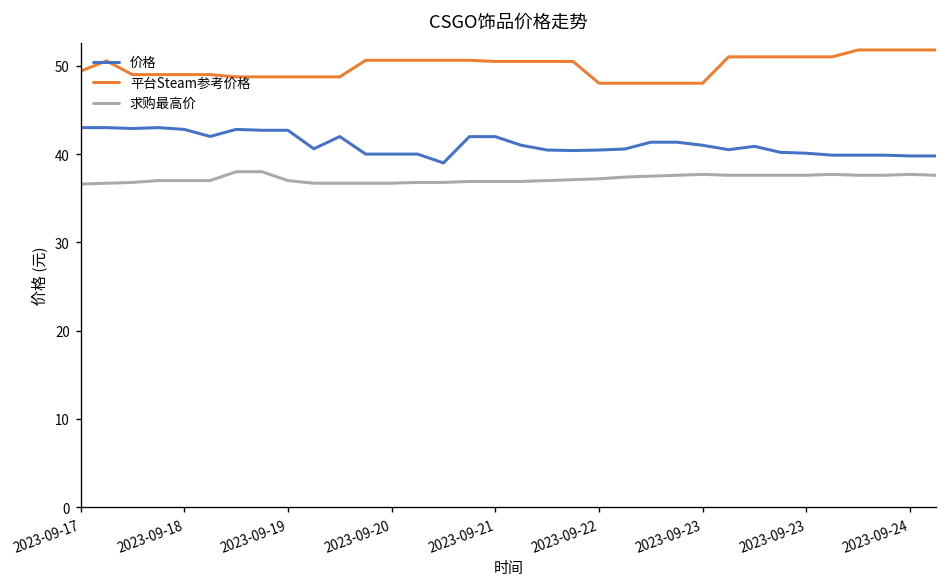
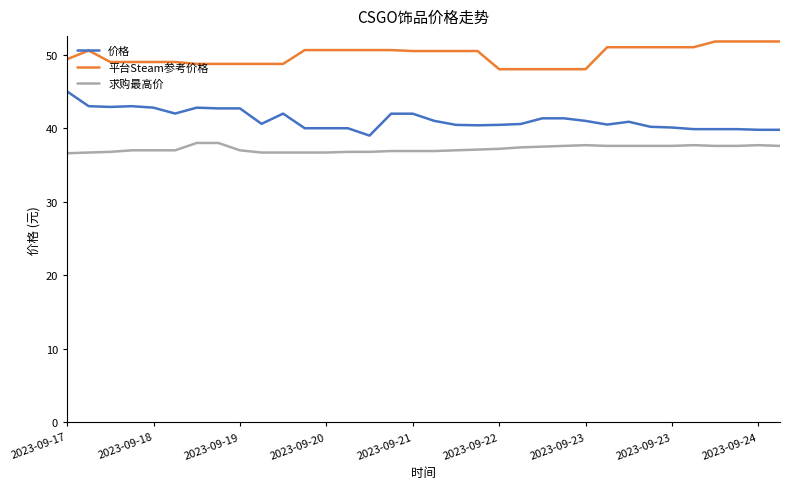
  {
    "价格": {
-     "2023-09-17": 43
+     "2023-09-17": 45
    },
    "平台Steam参考价格": {
      "2023-09-17": 49
    },
    "求购最高价": {
      "2023-09-17": 37
    }
  }
